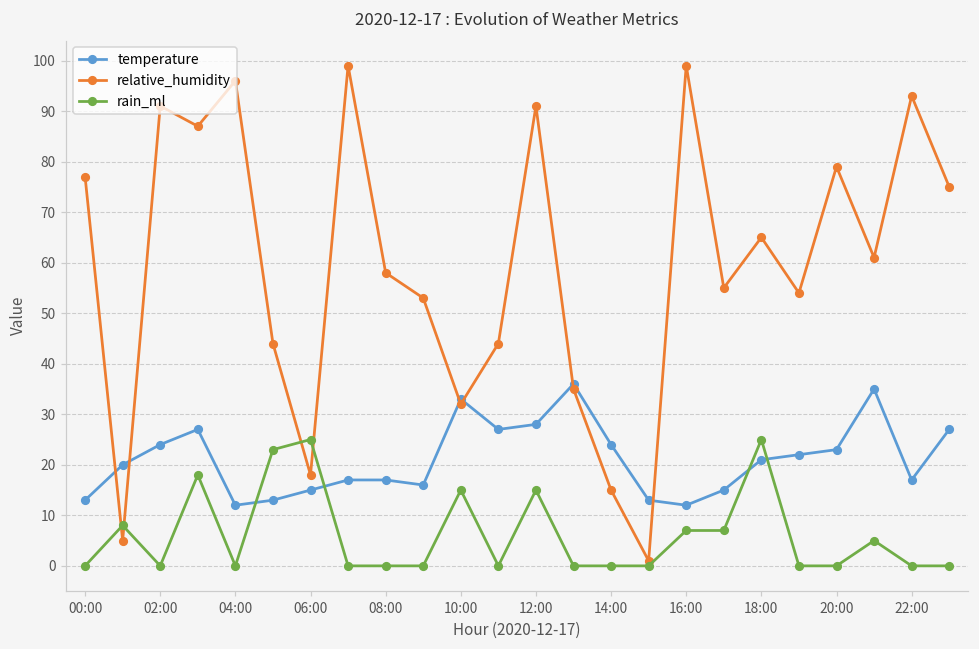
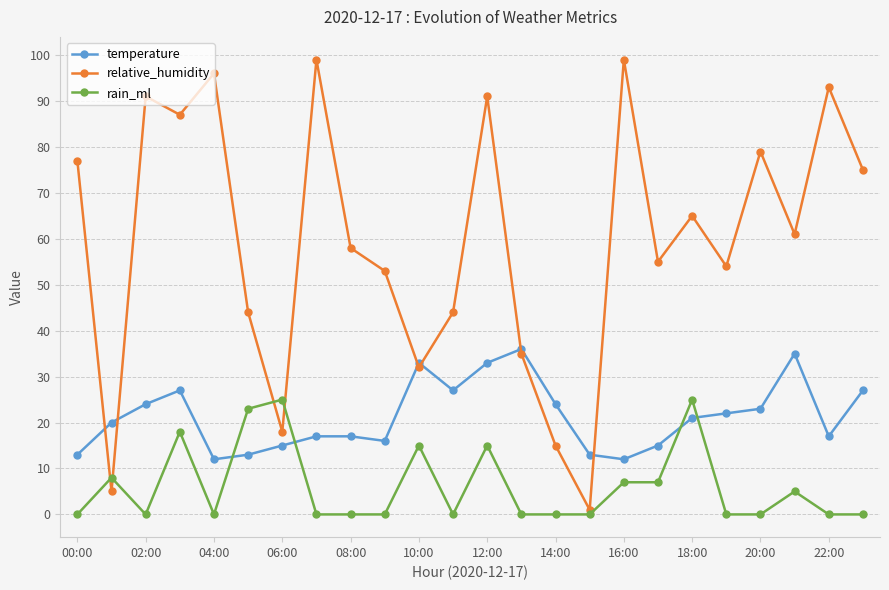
  {
    "temperature": {
      "00:00": 13,
      "02:00": 24,
      "04:00": 12,
      "06:00": 15,
      "08:00": 17,
      "10:00": 33,
-     "12:00": 28,
+     "12:00": 33,
      "14:00": 24,
      "16:00": 12,
      "18:00": 21,
      "20:00": 23,
      "22:00": 17
    },
    "relative_humidity": {
      "00:00": 77,
      "06:00": 18,
      "08:00": 58,
      "10:00": 32,
      "12:00": 91,
      "14:00": 15,
      "16:00": 99,
      "18:00": 65,
      "20:00": 79,
      "22:00": 93
    },
    "rain_ml": {
      "00:00": 0,
      "02:00": 0,
      "04:00": 0,
      "06:00": 25,
      "08:00": 0,
      "10:00": 15,
      "12:00": 15,
      "14:00": 0,
      "16:00": 7,
      "18:00": 25,
      "20:00": 0,
      "22:00": 0
    }
  }
